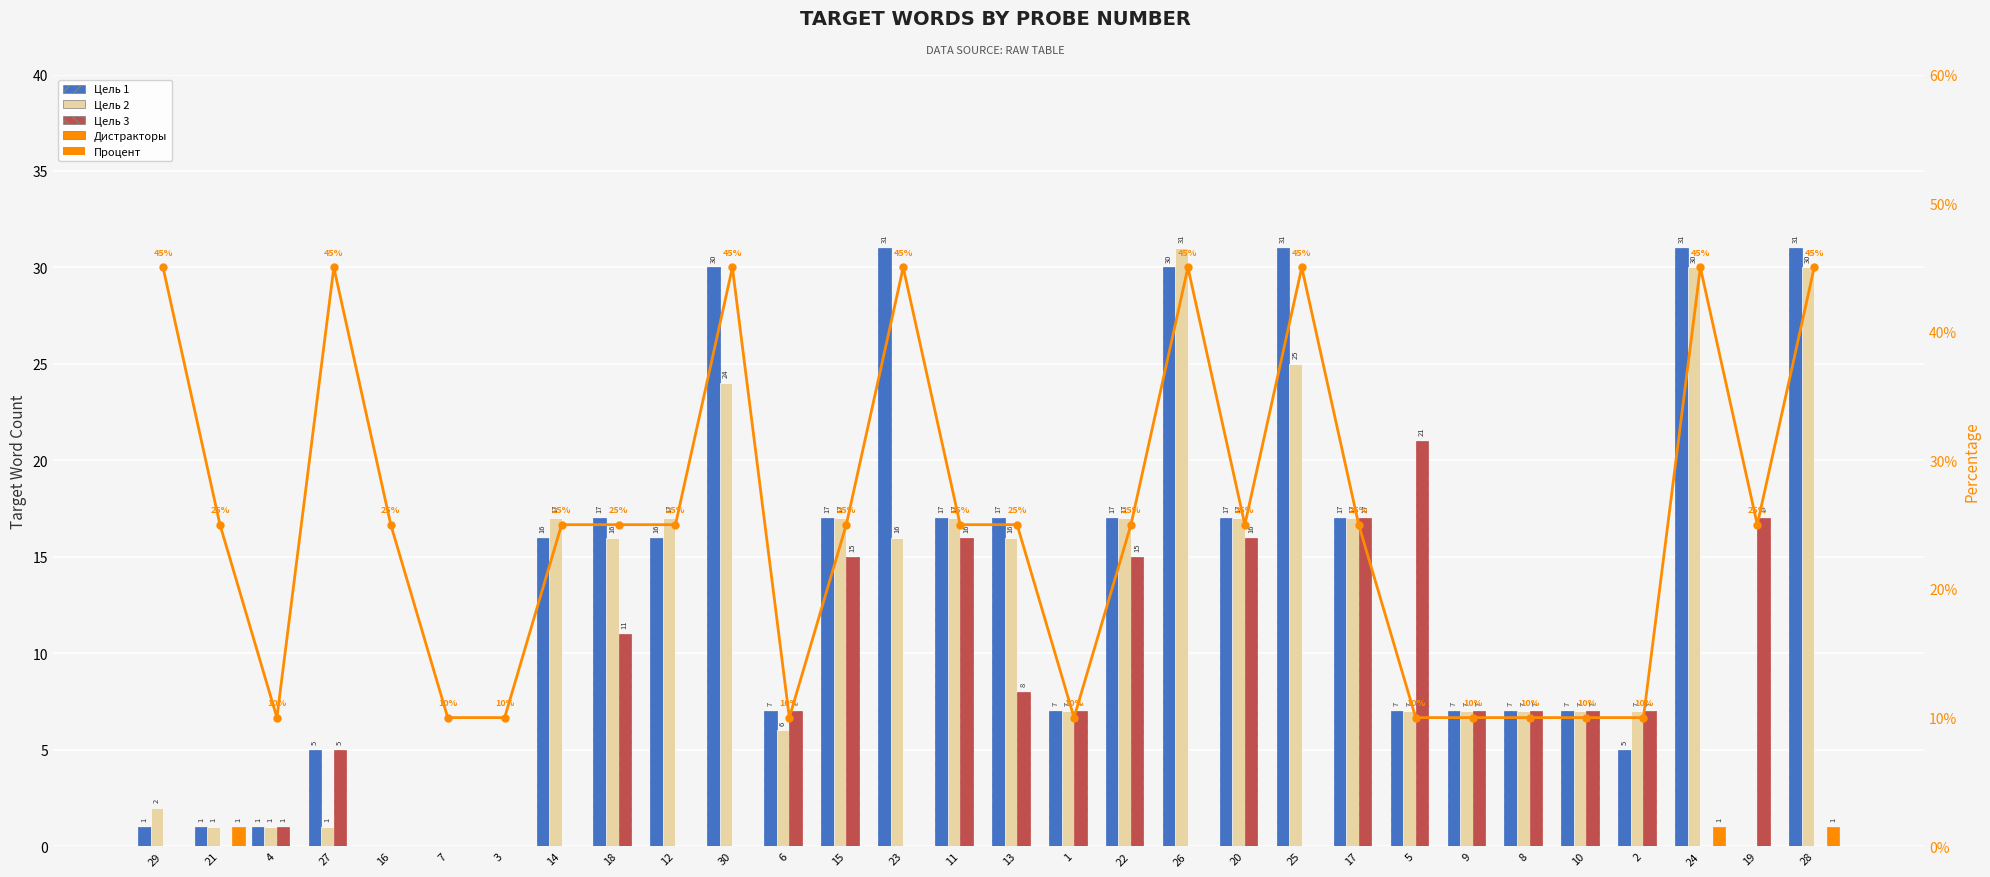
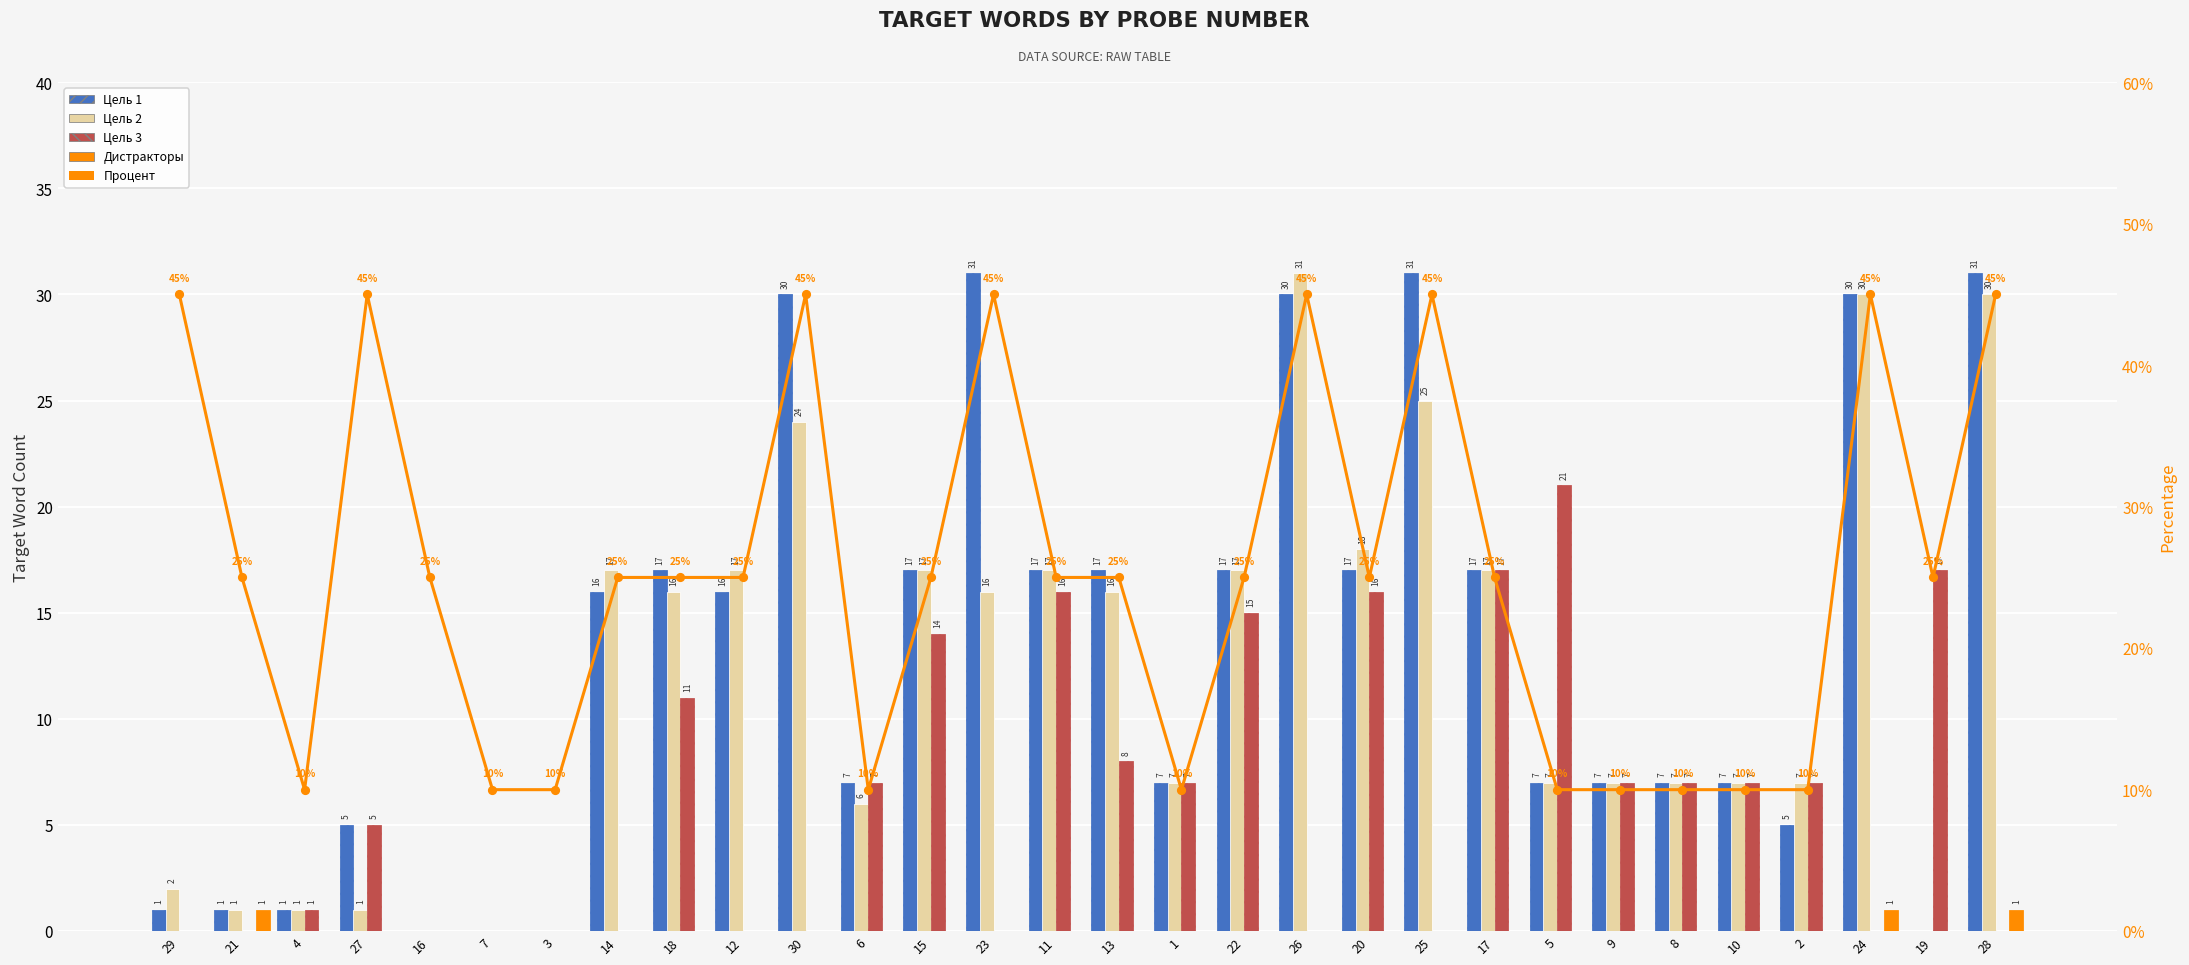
  {
    "Цель 1": {
      "29": 1,
      "21": 1,
      "4": 1,
      "27": 5,
      "14": 16,
      "18": 17,
      "12": 16,
      "30": 30,
      "6": 7,
      "15": 17,
      "23": 31,
      "11": 17,
      "13": 17,
      "1": 7,
      "22": 17,
      "26": 30,
      "20": 17,
      "25": 31,
      "17": 17,
      "5": 7,
      "9": 7,
      "8": 7,
      "10": 7,
      "2": 5,
-     "24": 31,
+     "24": 30,
      "28": 31
    },
    "Цель 2": {
      "29": 2,
      "21": 1,
      "4": 1,
      "27": 1,
      "18": 16,
      "30": 24,
      "6": 6,
      "23": 16,
      "13": 16,
      "26": 31,
-     "20": 17,
+     "20": 18,
      "25": 25
    },
    "Цель 3": {
      "4": 1,
      "27": 5,
      "18": 11,
-     "15": 15,
+     "15": 14,
      "11": 16,
      "13": 8,
      "22": 15,
      "20": 16,
      "5": 21
    }
  }
